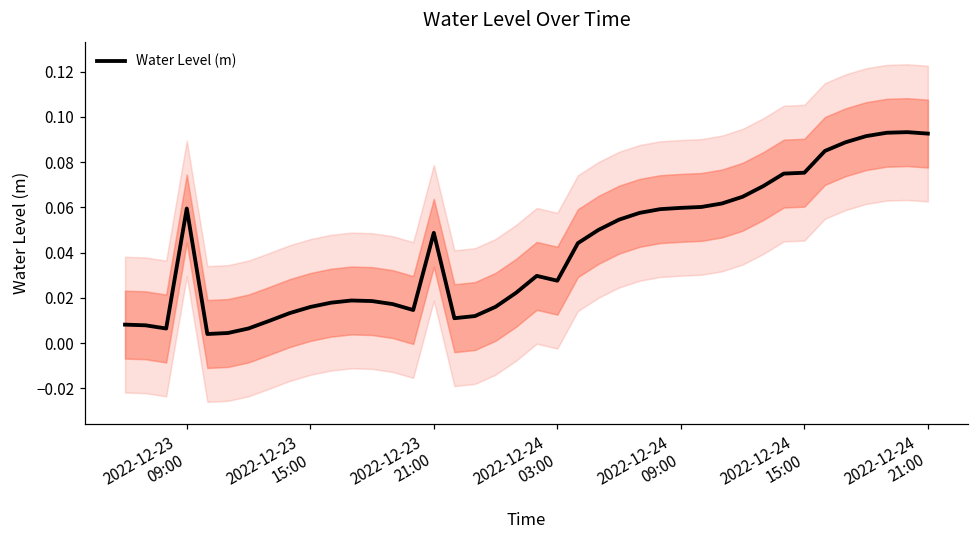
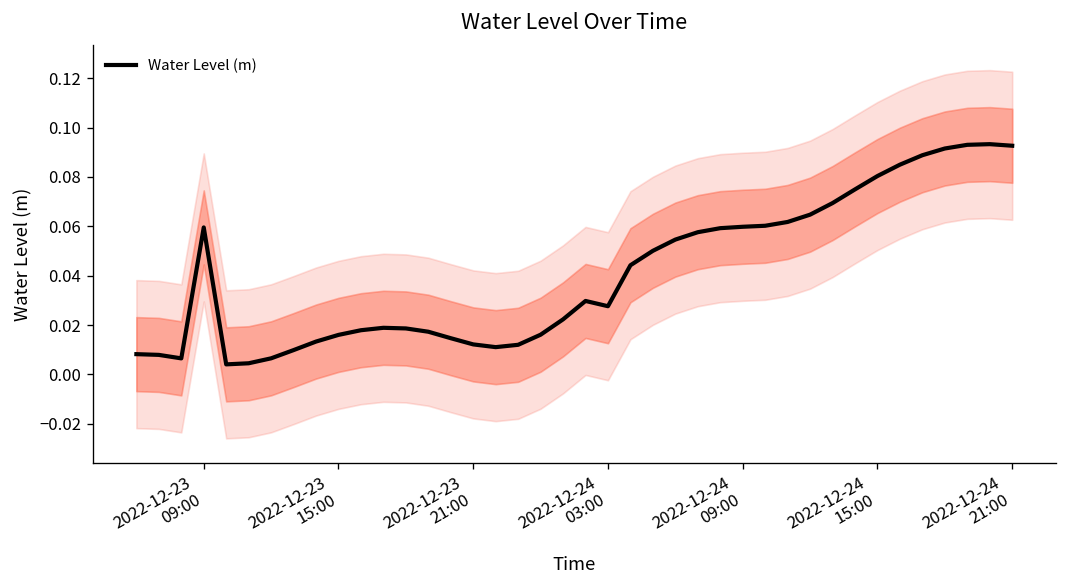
  {
    "Water Level (m)": {
      "2022-12-23 09:00": 0.060,
      "2022-12-23 15:00": 0.016,
-     "2022-12-23 21:00": 0.049,
+     "2022-12-23 21:00": 0.012,
      "2022-12-24 03:00": 0.028,
      "2022-12-24 09:00": 0.060,
-     "2022-12-24 15:00": 0.075,
+     "2022-12-24 15:00": 0.080,
      "2022-12-24 21:00": 0.093
    }
  }
